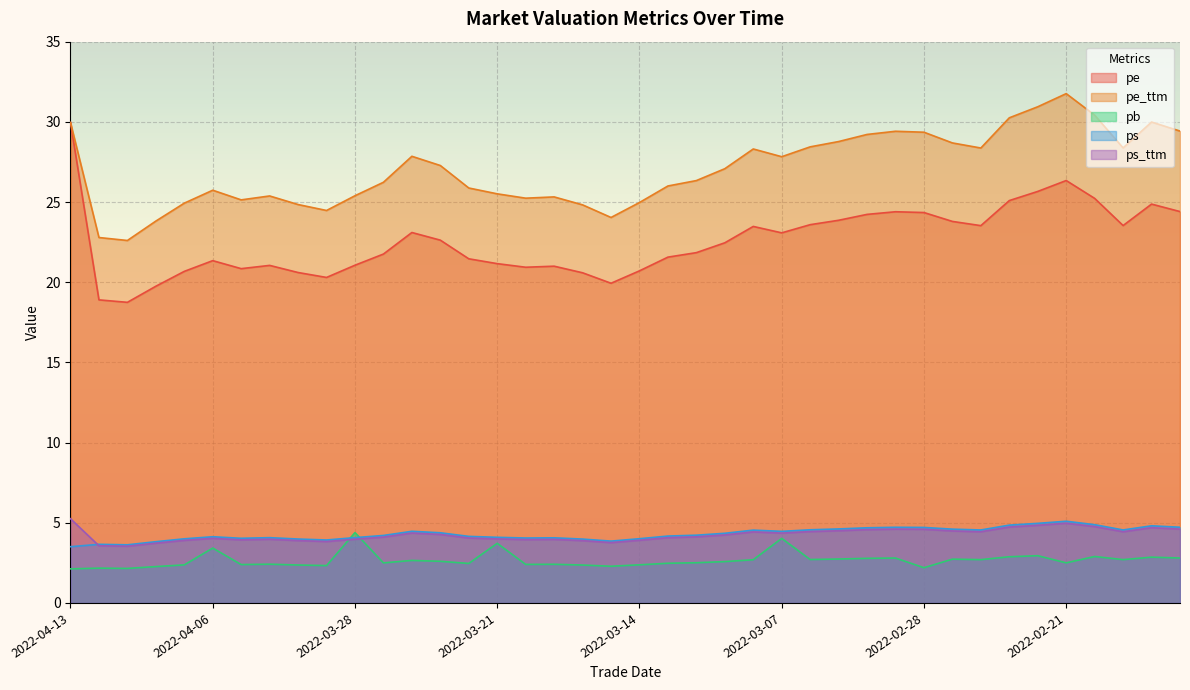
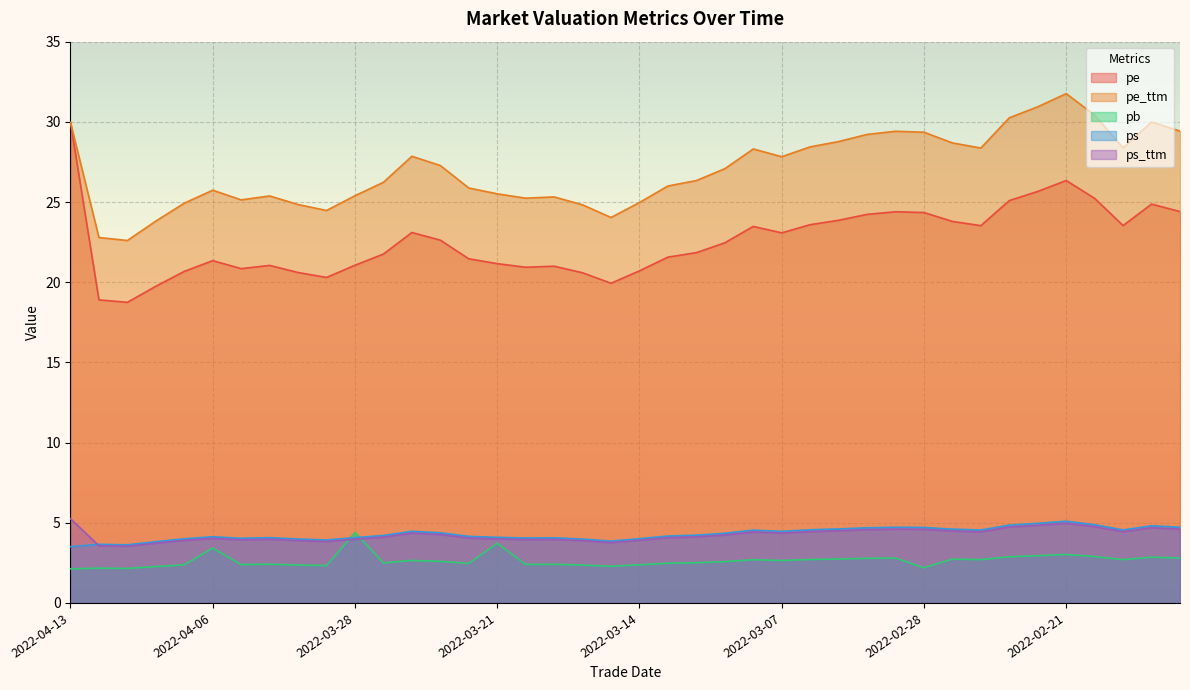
  {
    "pb": {
      "2022-04-13": 2.1,
      "2022-04-06": 3.4,
      "2022-03-28": 4.4,
      "2022-03-21": 3.7,
      "2022-03-14": 2.4,
-     "2022-03-07": 4.0,
+     "2022-03-07": 2.6,
      "2022-02-28": 2.2,
-     "2022-02-21": 2.5
+     "2022-02-21": 3.0
    },
    "ps": {
      "2022-04-13": 3.5
    },
    "ps_ttm": {
      "2022-04-13": 5.3
    }
  }
